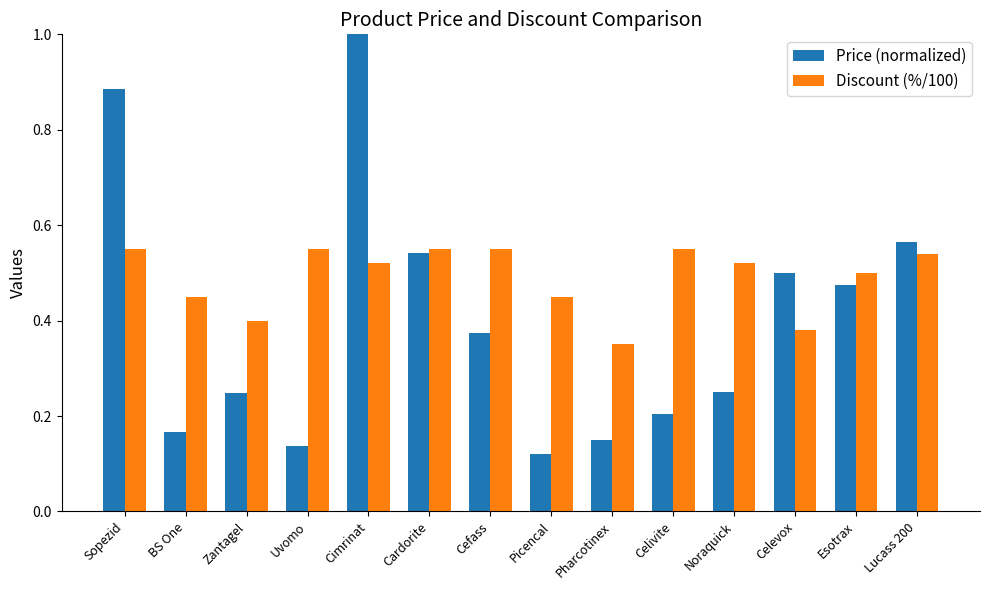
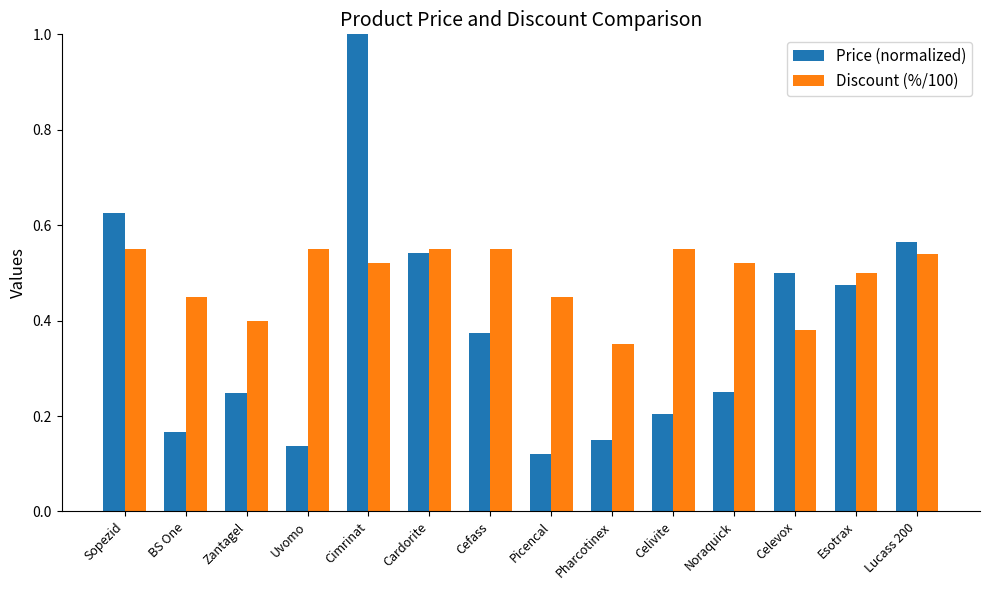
  {
    "Price (normalized)": {
-     "Sopezid": 0.88,
+     "Sopezid": 0.63,
      "BS One": 0.17,
      "Zantagel": 0.25,
      "Uvomo": 0.14,
      "Cimrinat": 1.00,
      "Cardorite": 0.54,
      "Cefass": 0.38,
      "Picencal": 0.12,
      "Pharcotinex": 0.15,
      "Celivite": 0.20,
      "Noraquick": 0.25,
      "Celevox": 0.50,
      "Esotrax": 0.47,
      "Lucass 200": 0.57
    },
    "Discount (%/100)": {
      "Sopezid": 0.55,
      "BS One": 0.45,
      "Zantagel": 0.40,
      "Uvomo": 0.55,
      "Cimrinat": 0.52,
      "Cardorite": 0.55,
      "Cefass": 0.55,
      "Picencal": 0.45,
      "Pharcotinex": 0.35,
      "Celivite": 0.55,
      "Noraquick": 0.52,
      "Celevox": 0.38,
      "Esotrax": 0.50,
      "Lucass 200": 0.54
    }
  }
